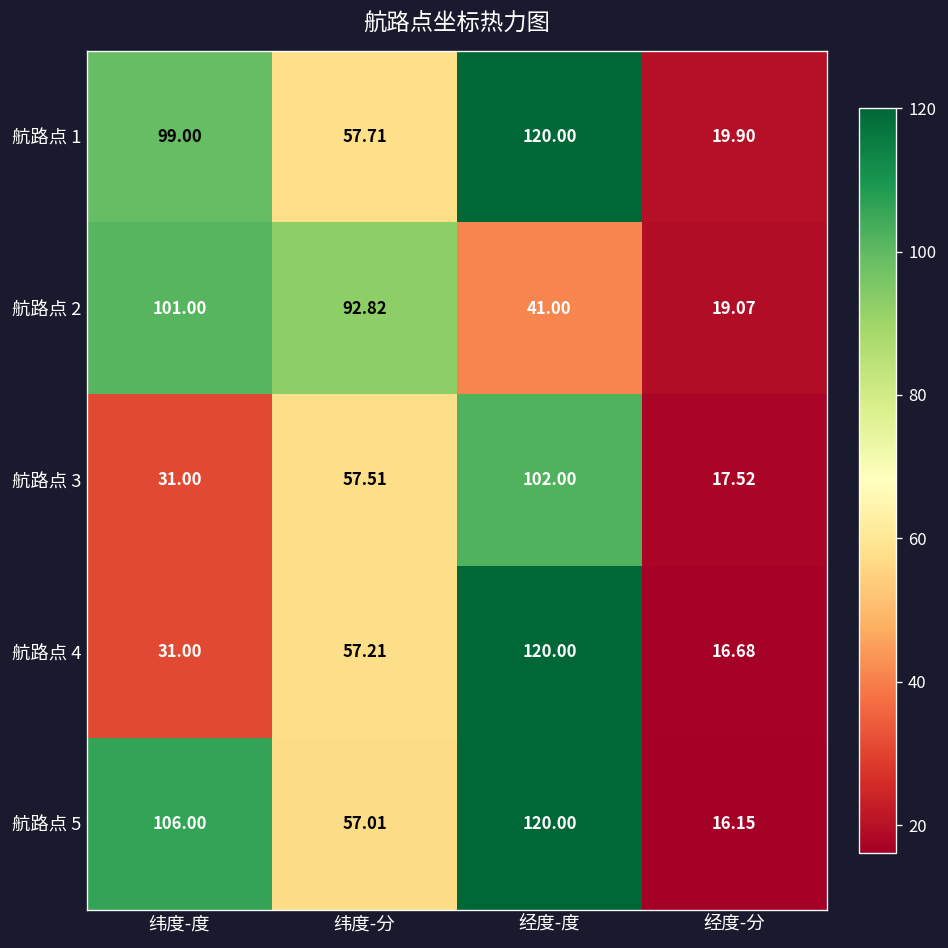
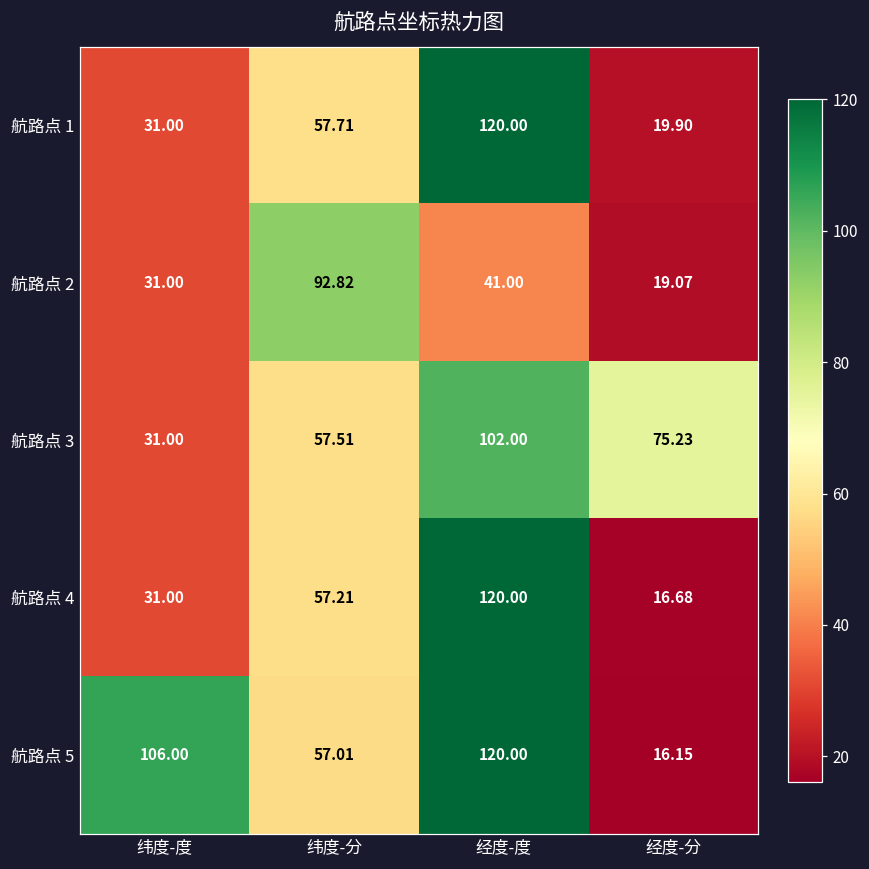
  {
    "航路点 1": {
-     "纬度-度": 99.00,
+     "纬度-度": 31.00,
      "纬度-分": 57.71,
      "经度-度": 120.00,
      "经度-分": 19.90
    },
    "航路点 2": {
-     "纬度-度": 101.00,
+     "纬度-度": 31.00,
      "纬度-分": 92.82,
      "经度-度": 41.00,
      "经度-分": 19.07
    },
    "航路点 3": {
      "纬度-度": 31.00,
      "纬度-分": 57.51,
      "经度-度": 102.00,
-     "经度-分": 17.52
+     "经度-分": 75.23
    },
    "航路点 4": {
      "纬度-度": 31.00,
      "纬度-分": 57.21,
      "经度-度": 120.00,
      "经度-分": 16.68
    },
    "航路点 5": {
      "纬度-度": 106.00,
      "纬度-分": 57.01,
      "经度-度": 120.00,
      "经度-分": 16.15
    }
  }
